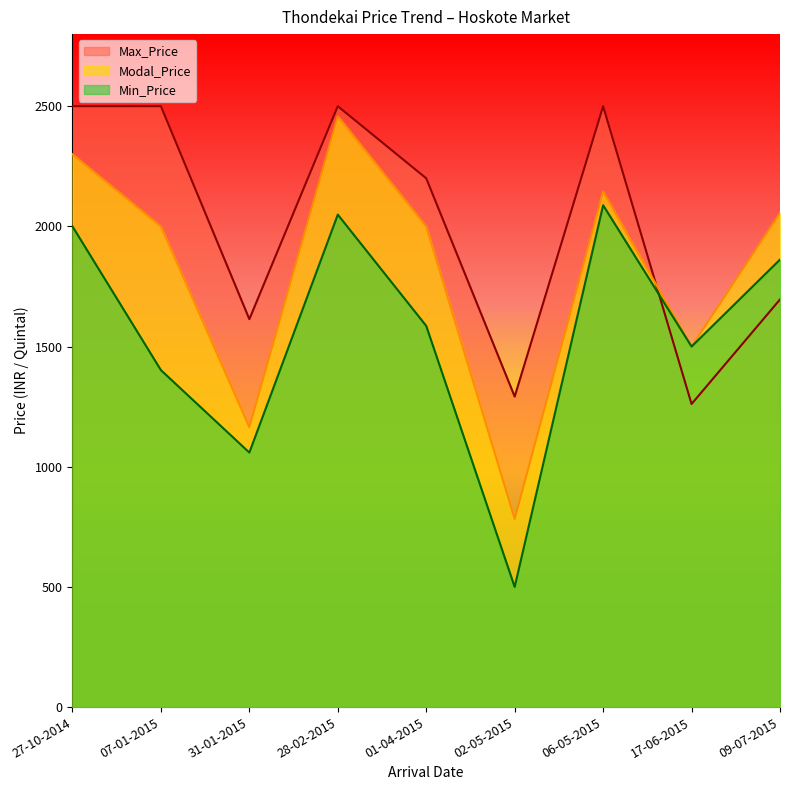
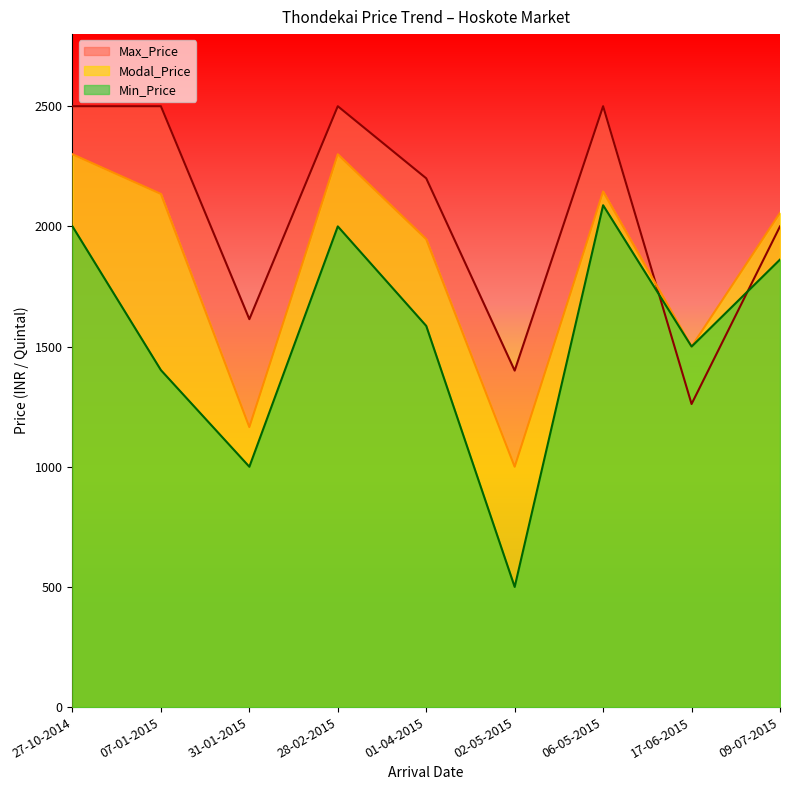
  {
    "Max_Price": {
      "27-10-2014": 2500,
      "07-01-2015": 2500,
      "31-01-2015": 1610,
      "28-02-2015": 2500,
      "01-04-2015": 2200,
-     "02-05-2015": 1290,
+     "02-05-2015": 1400,
      "06-05-2015": 2500,
      "17-06-2015": 1260,
-     "09-07-2015": 1700
+     "09-07-2015": 2000
    },
    "Modal_Price": {
      "27-10-2014": 2300,
-     "07-01-2015": 2000,
+     "07-01-2015": 2140,
      "31-01-2015": 1170,
-     "28-02-2015": 2460,
-     "01-04-2015": 2000,
-     "02-05-2015": 780,
+     "28-02-2015": 2300,
+     "01-04-2015": 1950,
+     "02-05-2015": 1000,
      "06-05-2015": 2150,
      "09-07-2015": 2060
    },
    "Min_Price": {
      "27-10-2014": 2000,
      "07-01-2015": 1400,
-     "31-01-2015": 1060,
-     "28-02-2015": 2050,
+     "31-01-2015": 1000,
+     "28-02-2015": 2000,
      "01-04-2015": 1590,
      "02-05-2015": 500,
      "06-05-2015": 2090,
      "09-07-2015": 1860
    }
  }
